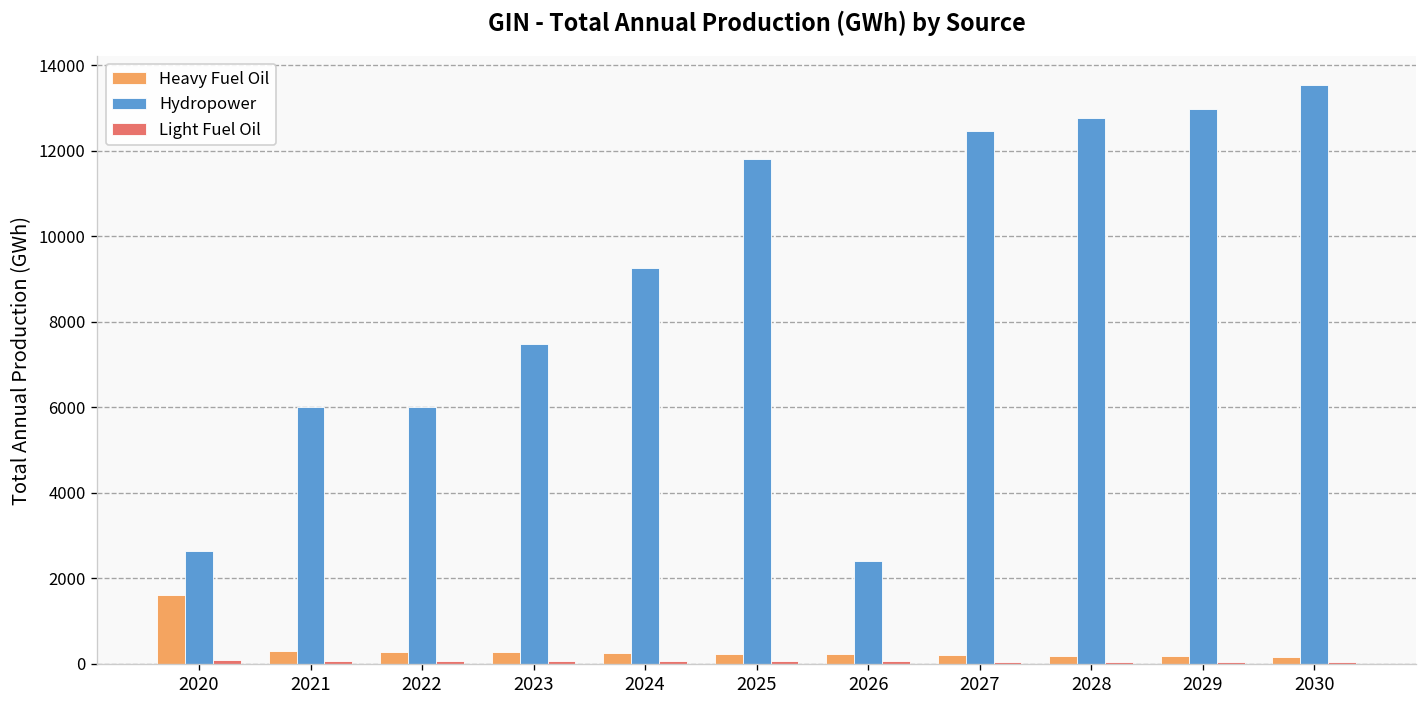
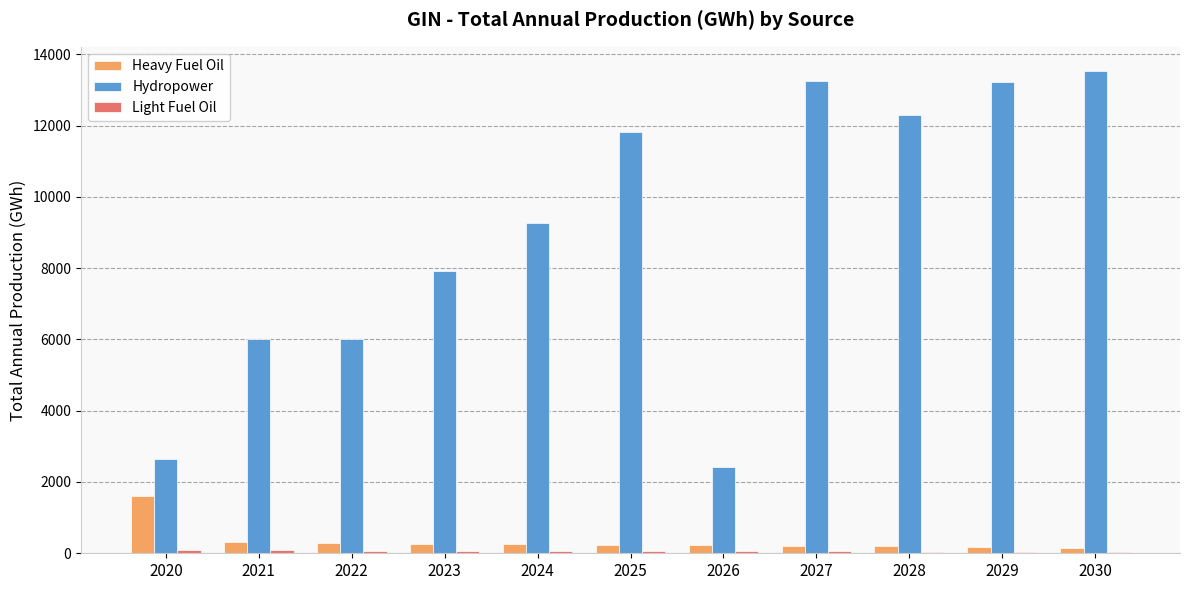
  {
    "Hydropower": {
      "2020": 2600,
      "2021": 6000,
      "2022": 6000,
-     "2023": 7500,
+     "2023": 7900,
      "2024": 9300,
      "2025": 11800,
      "2026": 2400,
-     "2027": 12500,
-     "2028": 12800,
-     "2029": 13000,
+     "2027": 13300,
+     "2028": 12300,
+     "2029": 13200,
      "2030": 13500
    }
  }
